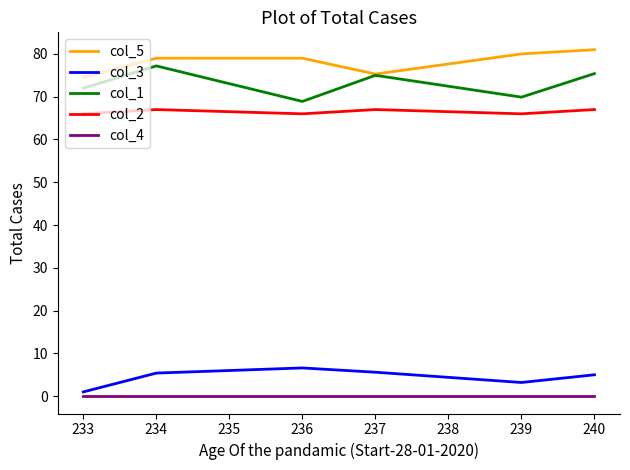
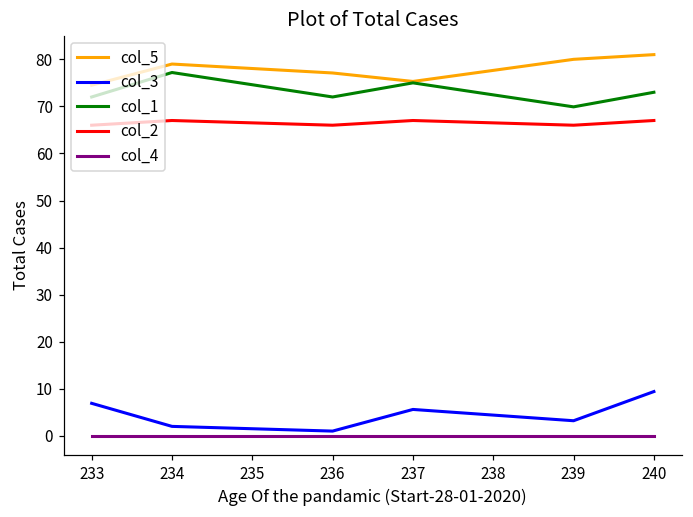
  {
    "col_5": {
      "234": 79,
-     "236": 79,
+     "236": 77,
      "239": 80,
      "240": 81
    },
    "col_3": {
-     "233": 1,
-     "234": 5,
-     "236": 7,
+     "233": 7,
+     "234": 2,
+     "236": 1,
      "237": 6,
      "239": 3,
-     "240": 5
+     "240": 9
    },
    "col_1": {
      "234": 77,
-     "236": 69,
+     "236": 72,
      "239": 70,
-     "240": 75
+     "240": 73
    },
    "col_2": {
      "234": 67,
      "236": 66,
      "237": 67,
      "239": 66,
      "240": 67
    },
    "col_4": {
      "233": 0,
      "234": 0,
      "236": 0,
      "237": 0,
      "239": 0,
      "240": 0
    }
  }
